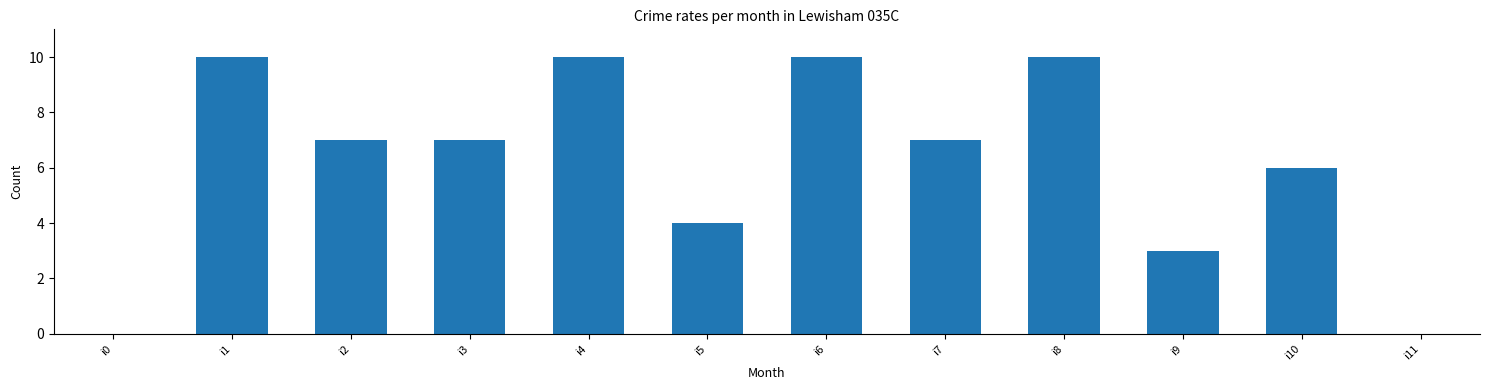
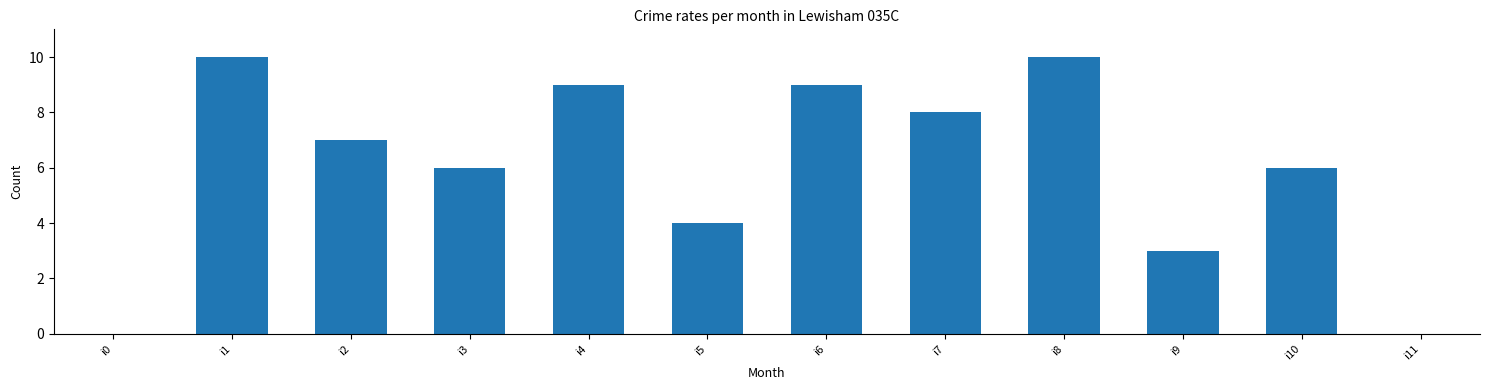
  {
    "i0": 0,
    "i1": 10,
    "i2": 7,
-   "i3": 7,
-   "i4": 10,
+   "i3": 6,
+   "i4": 9,
    "i5": 4,
-   "i6": 10,
-   "i7": 7,
+   "i6": 9,
+   "i7": 8,
    "i8": 10,
    "i9": 3,
    "i10": 6,
    "i11": 0
  }
